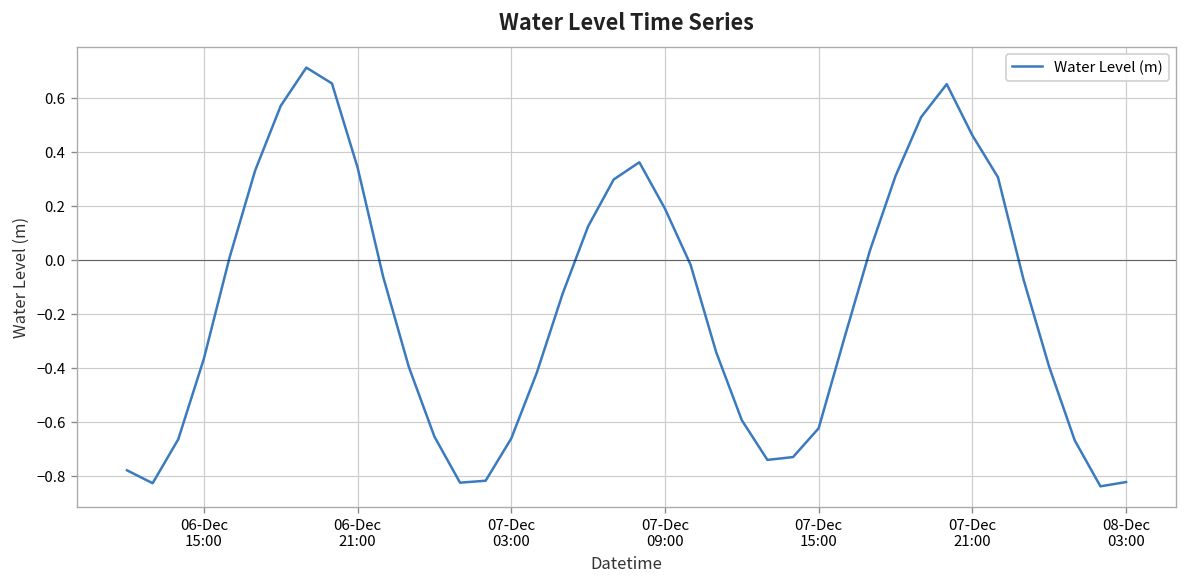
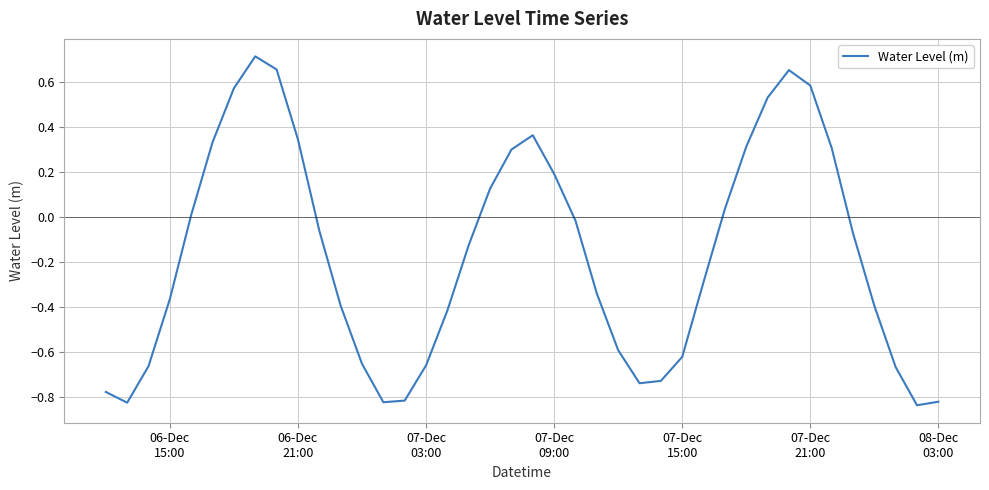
  {
    "06-Dec 15:00": -0.36,
    "06-Dec 21:00": 0.34,
    "07-Dec 03:00": -0.66,
    "07-Dec 09:00": 0.19,
    "07-Dec 15:00": -0.62,
-   "07-Dec 21:00": 0.46,
+   "07-Dec 21:00": 0.58,
    "08-Dec 03:00": -0.82
  }
